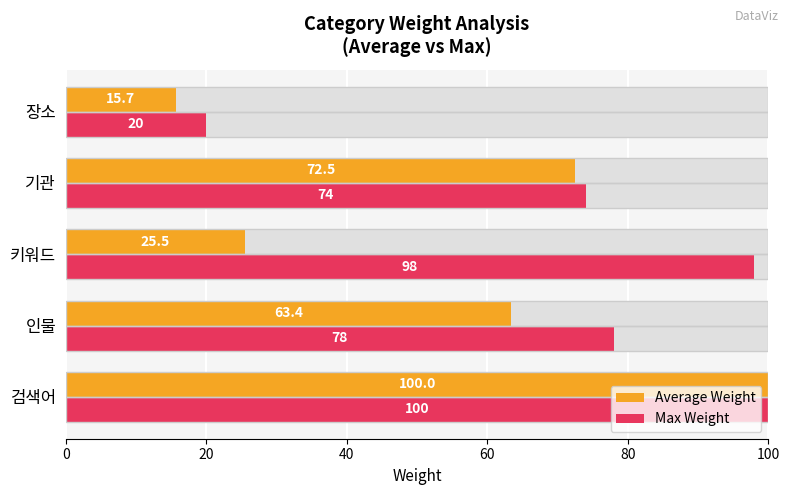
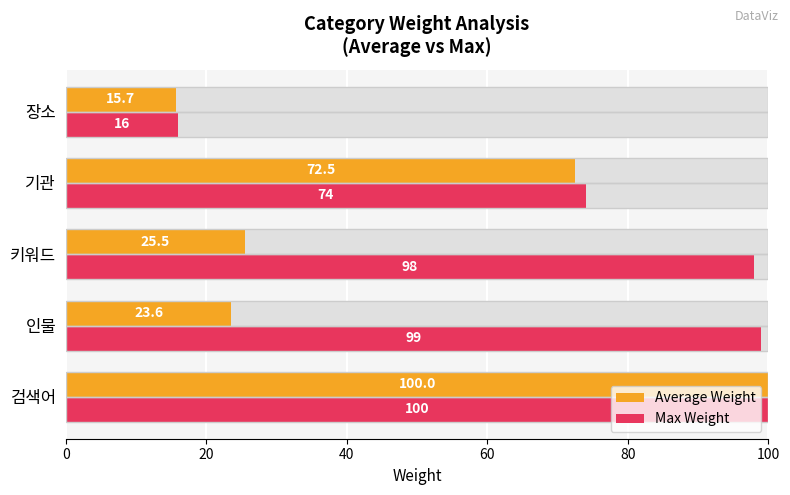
  {
    "Average Weight": {
-     "인물": 63.4,
+     "인물": 23.6,
      "검색어": 100.0
    },
    "Max Weight": {
-     "장소": 20,
-     "인물": 78,
+     "장소": 16,
+     "인물": 99,
      "검색어": 100
    }
  }
